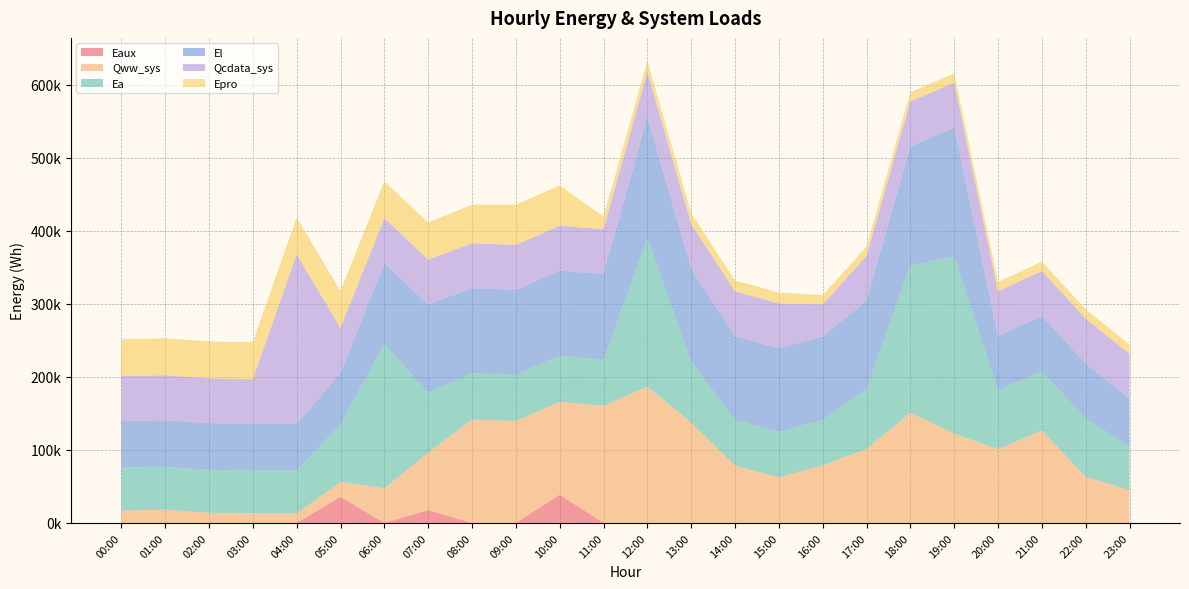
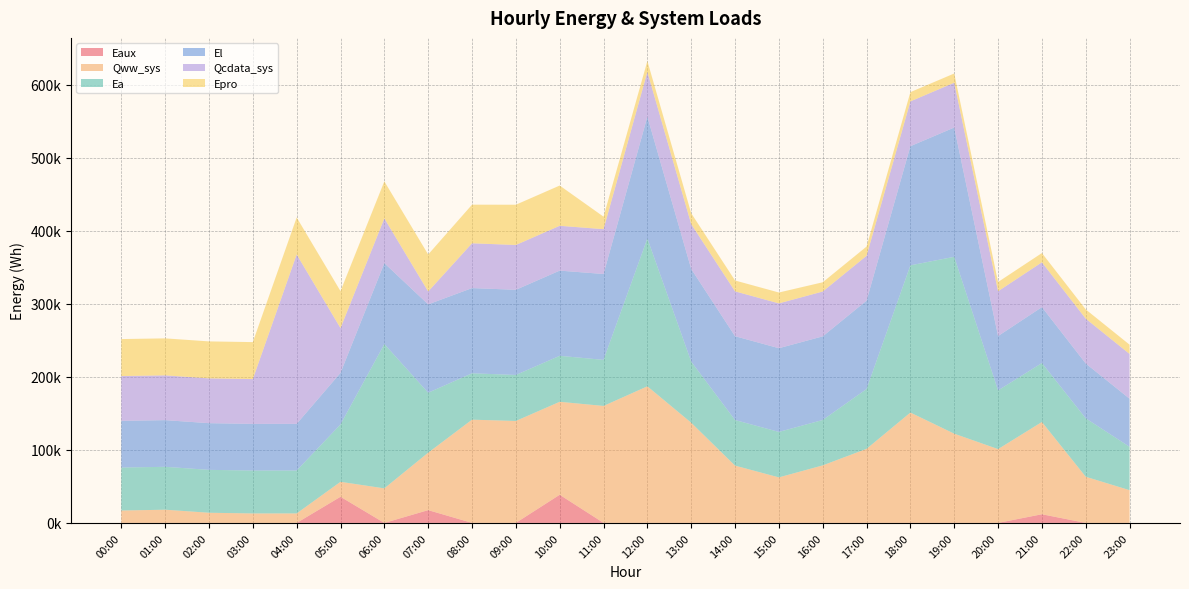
  {
    "Eaux": {
      "05:00": 40000,
      "07:00": 20000,
      "10:00": 40000,
-     "21:00": 0
+     "21:00": 10000
    },
    "Qcdata_sys": {
      "00:00": 60000,
      "01:00": 60000,
      "02:00": 60000,
      "03:00": 60000,
      "04:00": 230000,
      "05:00": 60000,
      "06:00": 60000,
-     "07:00": 60000,
+     "07:00": 20000,
      "08:00": 60000,
      "09:00": 60000,
      "10:00": 60000,
      "11:00": 60000,
      "12:00": 60000,
      "13:00": 60000,
      "14:00": 60000,
      "15:00": 60000,
-     "16:00": 40000,
+     "16:00": 60000,
      "17:00": 60000,
      "18:00": 60000,
      "19:00": 60000,
      "20:00": 60000,
      "21:00": 60000,
      "22:00": 60000,
      "23:00": 60000
    }
  }
